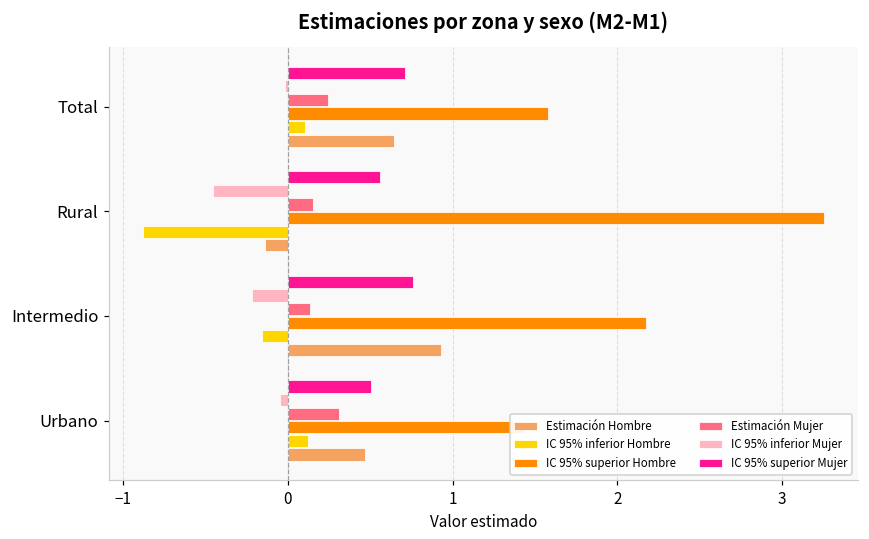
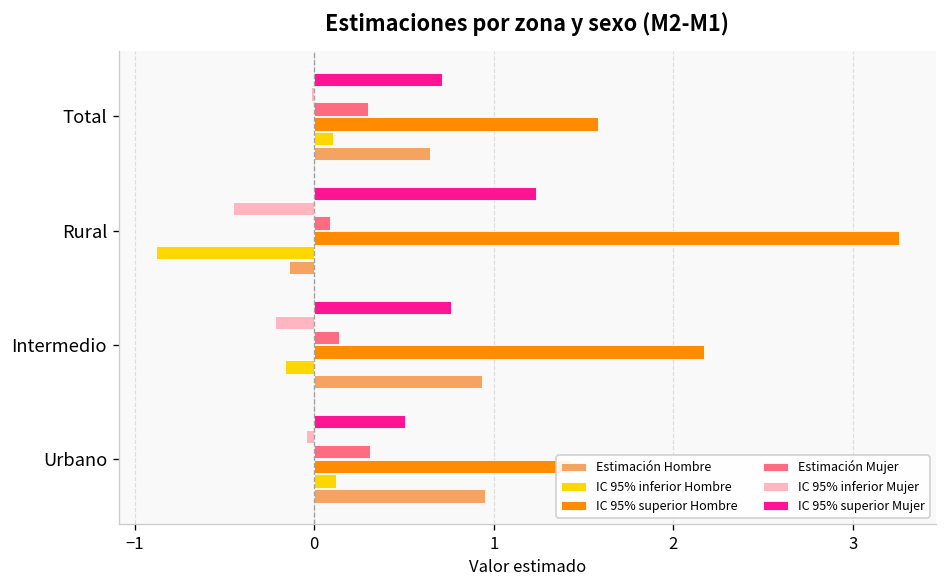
  {
    "Estimación Hombre": {
      "Total": 0.65,
      "Rural": -0.14,
      "Intermedio": 0.93,
-     "Urbano": 0.47
+     "Urbano": 0.95
    },
    "IC 95% inferior Hombre": {
      "Total": 0.10,
      "Rural": -0.88,
      "Intermedio": -0.16,
      "Urbano": 0.12
    },
    "IC 95% superior Hombre": {
      "Total": 1.58,
      "Rural": 3.26,
      "Intermedio": 2.17
    },
    "Estimación Mujer": {
-     "Total": 0.25,
-     "Rural": 0.15,
+     "Total": 0.30,
+     "Rural": 0.09,
      "Intermedio": 0.14,
      "Urbano": 0.31
    },
    "IC 95% inferior Mujer": {
      "Rural": -0.45,
      "Intermedio": -0.22,
      "Urbano": -0.05
    },
    "IC 95% superior Mujer": {
      "Total": 0.71,
-     "Rural": 0.56,
+     "Rural": 1.23,
      "Intermedio": 0.76,
      "Urbano": 0.50
    }
  }
